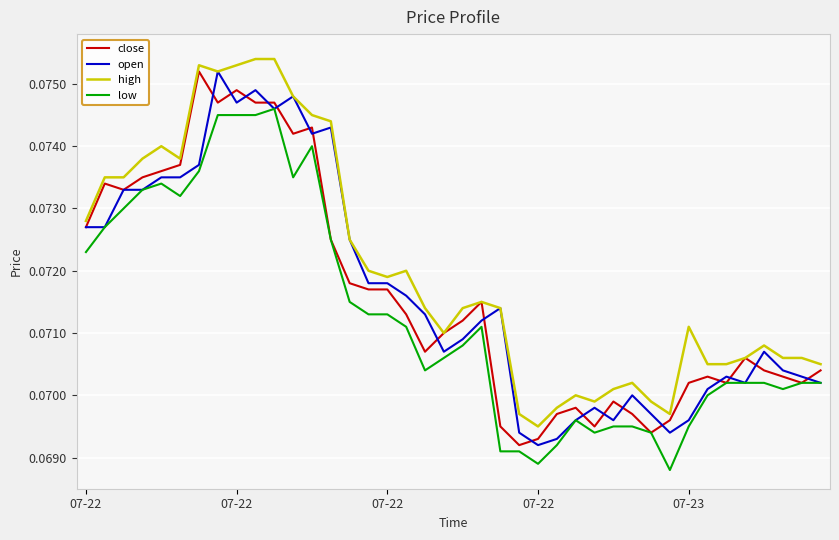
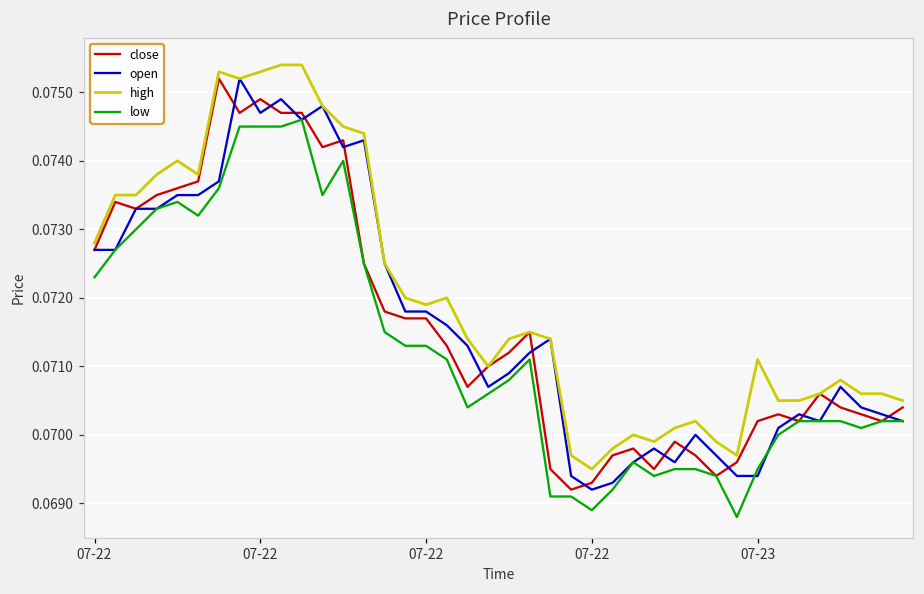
  {
    "close": {
      "07-23": 0.0702
    },
    "open": {
-     "07-23": 0.0696
+     "07-23": 0.0694
    },
    "high": {
      "07-23": 0.0711
    },
    "low": {
      "07-23": 0.0695
    }
  }
